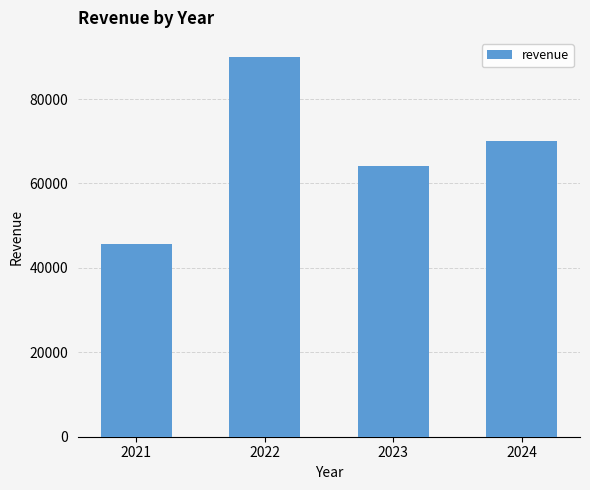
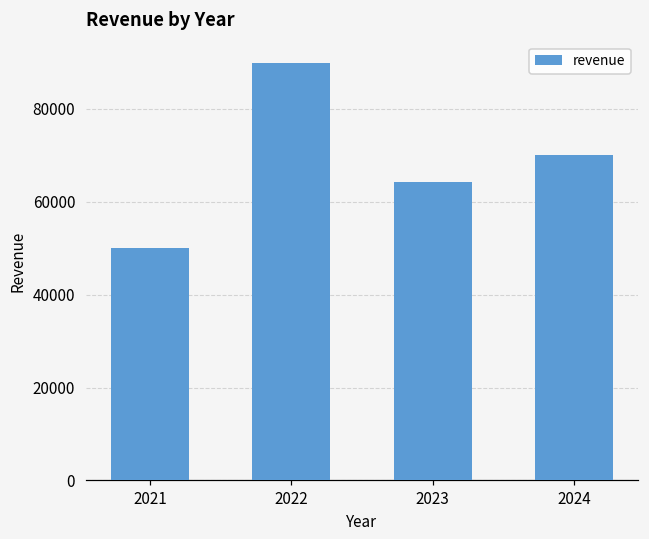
  {
-   "2021": 46000,
+   "2021": 50000,
    "2022": 90000,
    "2023": 64000,
    "2024": 70000
  }
